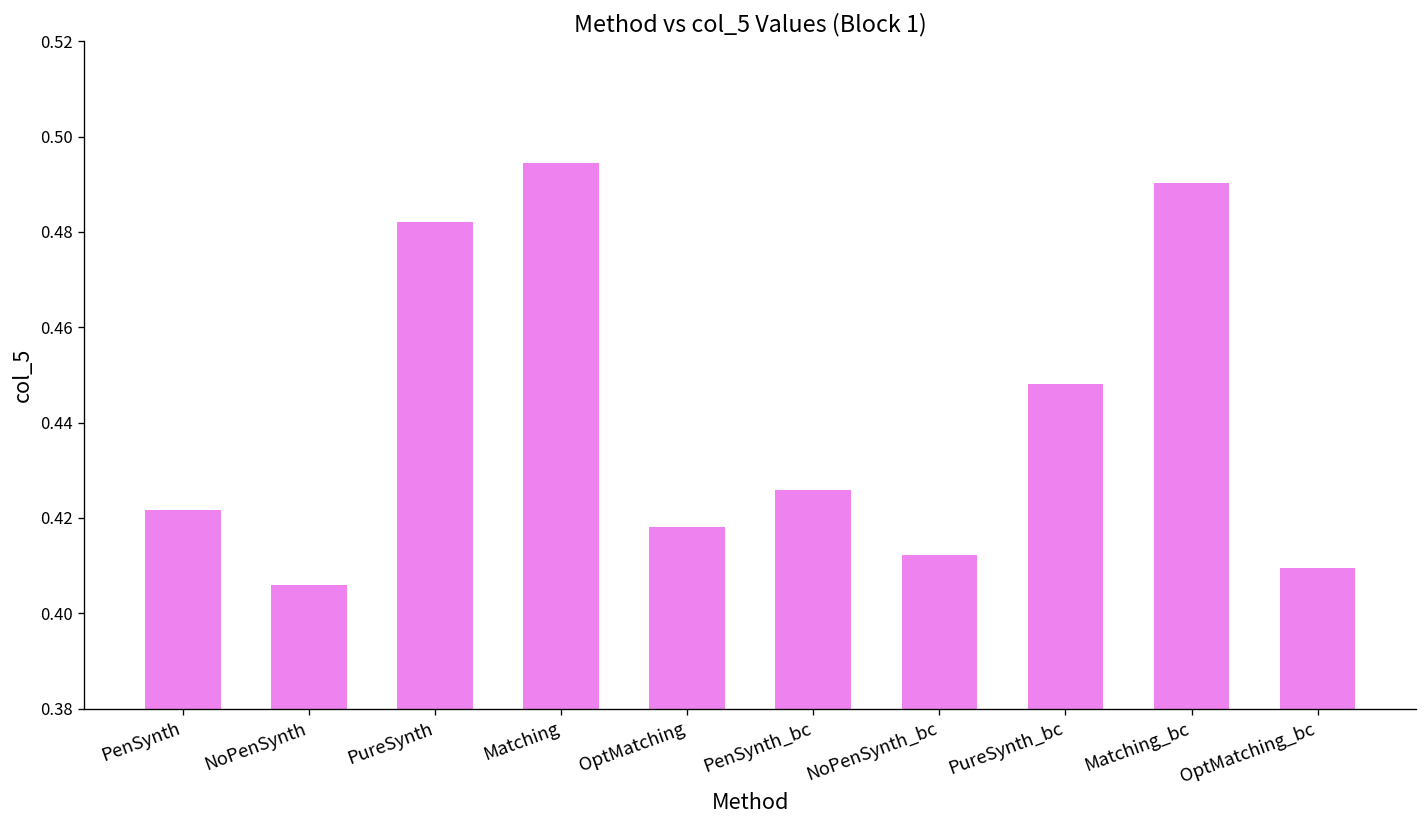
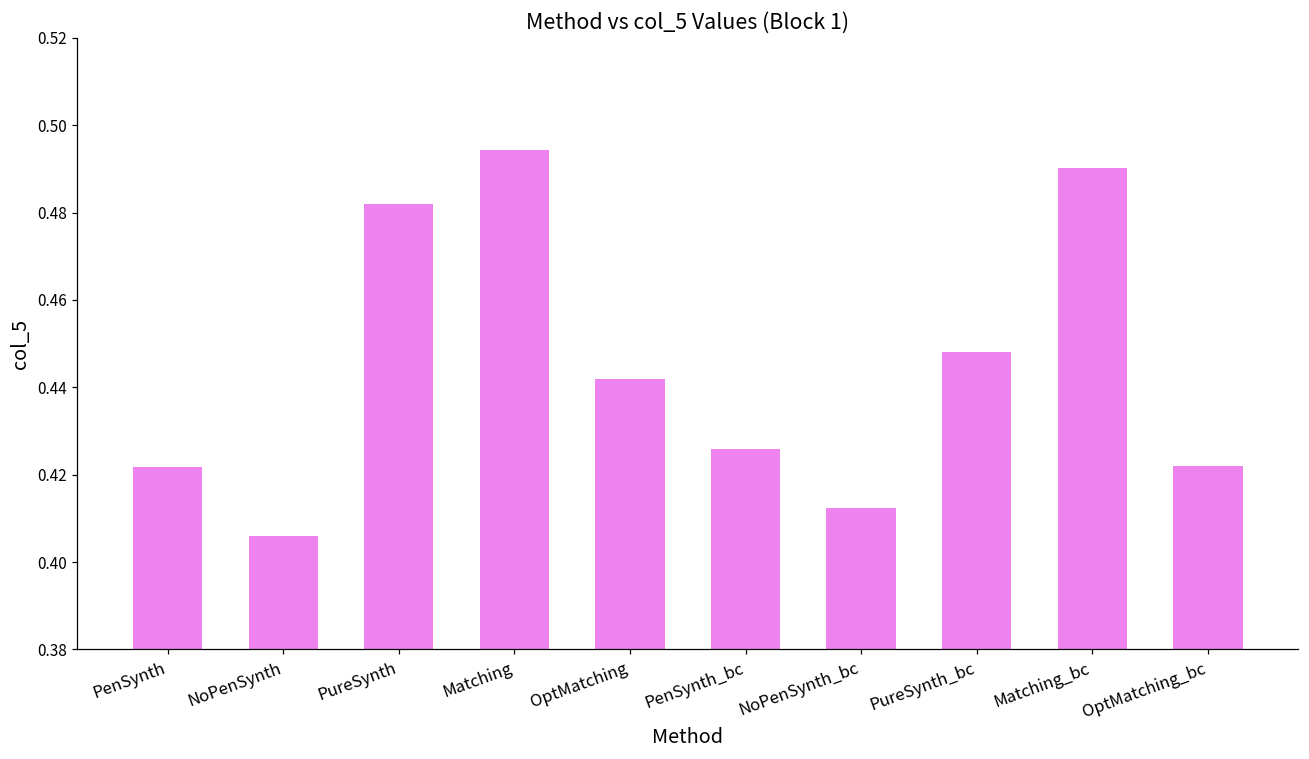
  {
    "PenSynth": 0.422,
    "NoPenSynth": 0.406,
    "PureSynth": 0.482,
    "Matching": 0.494,
-   "OptMatching": 0.418,
+   "OptMatching": 0.442,
    "PenSynth_bc": 0.426,
    "NoPenSynth_bc": 0.412,
    "PureSynth_bc": 0.448,
    "Matching_bc": 0.490,
-   "OptMatching_bc": 0.409
+   "OptMatching_bc": 0.422
  }
